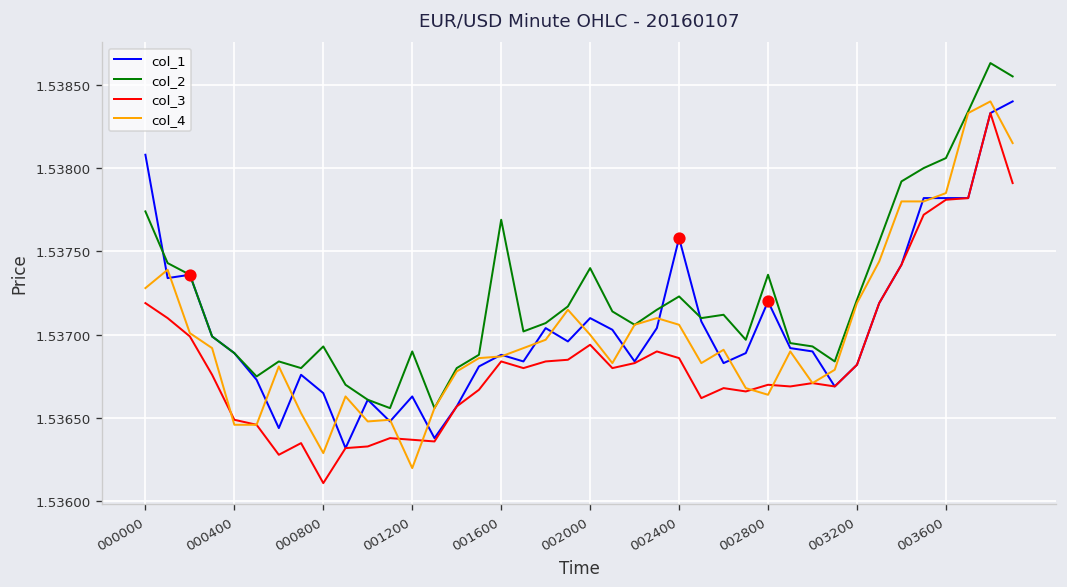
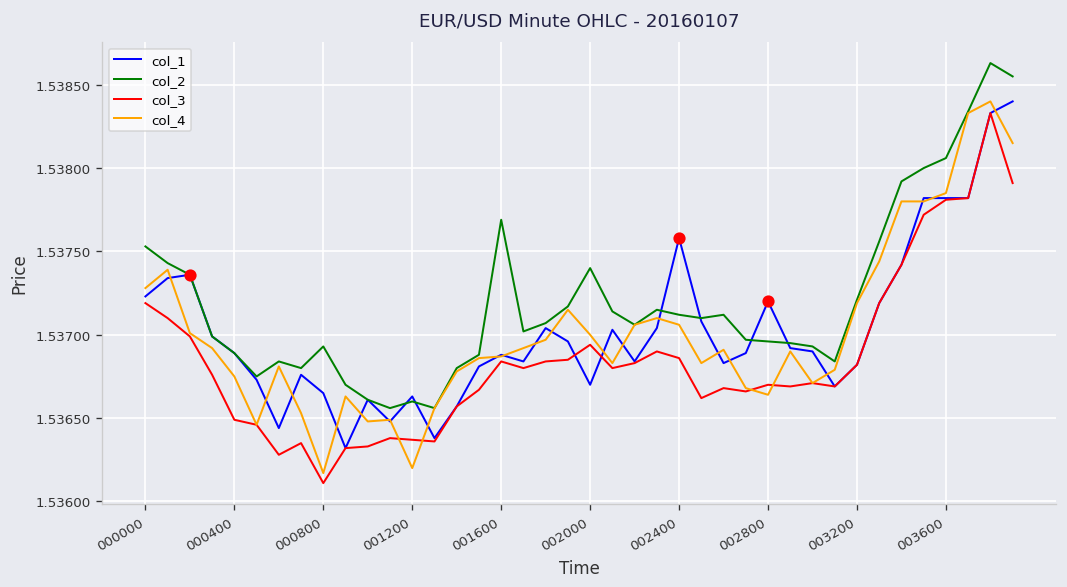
  {
    "col_1": {
-     "000000": 1.53808,
+     "000000": 1.53723,
      "000800": 1.53665,
      "001200": 1.53663,
-     "002000": 1.5371
+     "002000": 1.5367
    },
    "col_2": {
-     "000000": 1.53774,
+     "000000": 1.53753,
      "000800": 1.53693,
-     "001200": 1.5369,
+     "001200": 1.5366,
      "001600": 1.53769,
      "002000": 1.53740,
-     "002400": 1.53723,
-     "002800": 1.53736,
+     "002400": 1.53712,
+     "002800": 1.53696,
      "003200": 1.53721,
      "003600": 1.53806
    },
    "col_4": {
      "000000": 1.53728,
-     "000400": 1.53646,
-     "000800": 1.53629,
+     "000400": 1.53675,
+     "000800": 1.53617,
      "001200": 1.53620,
      "002000": 1.53700,
      "002400": 1.53706,
      "002800": 1.53664,
      "003200": 1.53719,
      "003600": 1.53785
    }
  }
